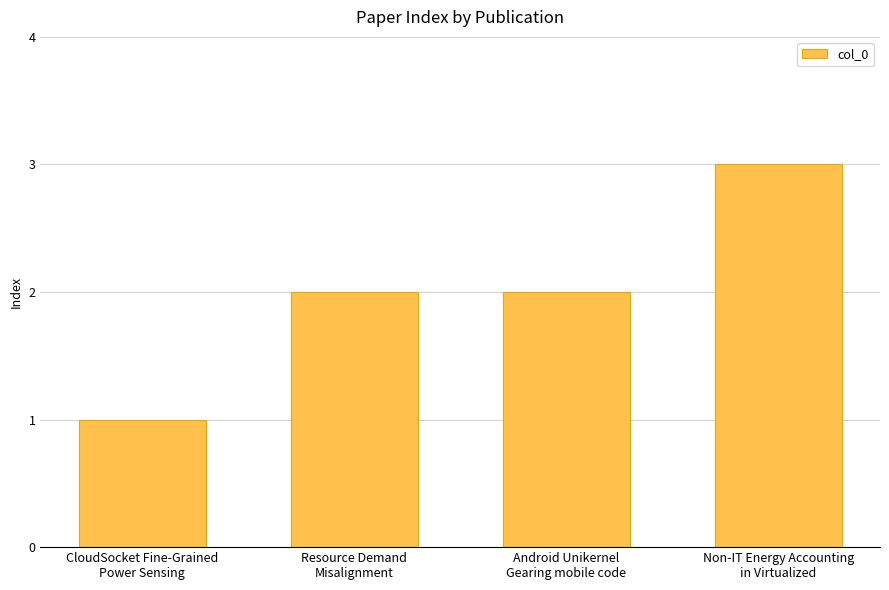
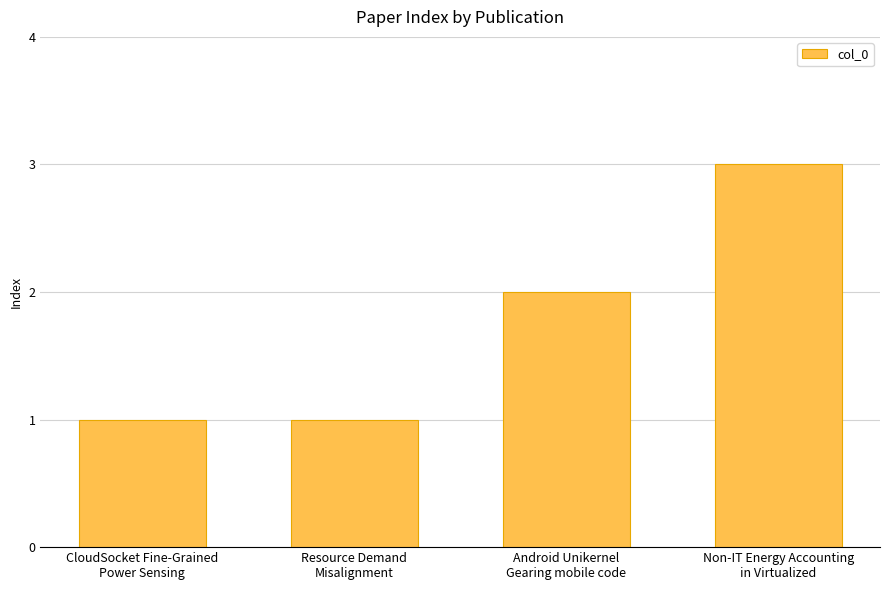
  {
    "CloudSocket Fine-Grained Power Sensing": 1,
-   "Resource Demand Misalignment": 2,
+   "Resource Demand Misalignment": 1,
    "Android Unikernel Gearing mobile code": 2,
    "Non-IT Energy Accounting in Virtualized": 3
  }
